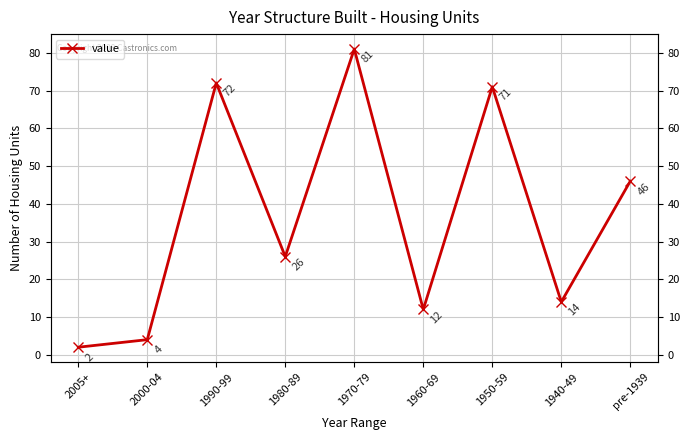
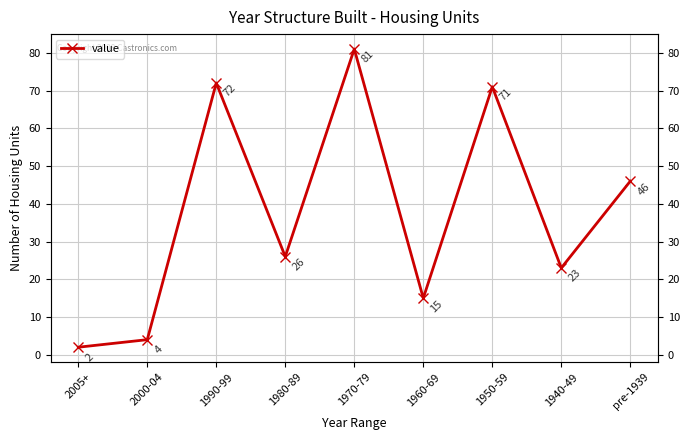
  {
    "2005+": 2,
    "2000-04": 4,
    "1990-99": 72,
    "1980-89": 26,
    "1970-79": 81,
-   "1960-69": 12,
+   "1960-69": 15,
    "1950-59": 71,
-   "1940-49": 14,
+   "1940-49": 23,
    "pre-1939": 46
  }
